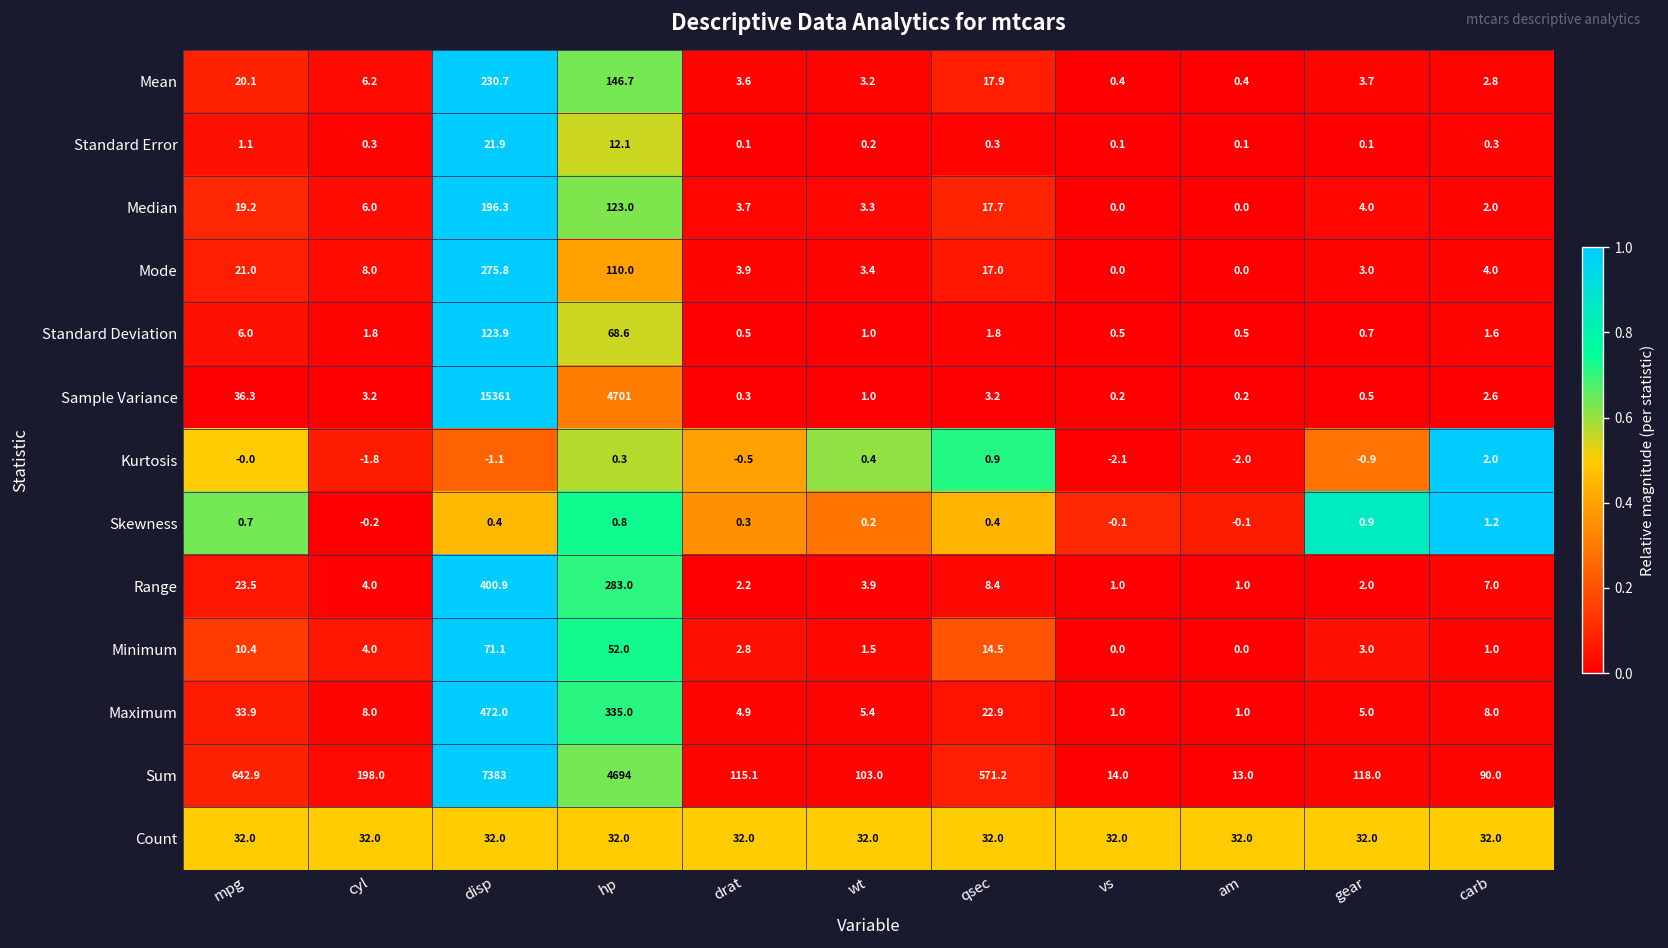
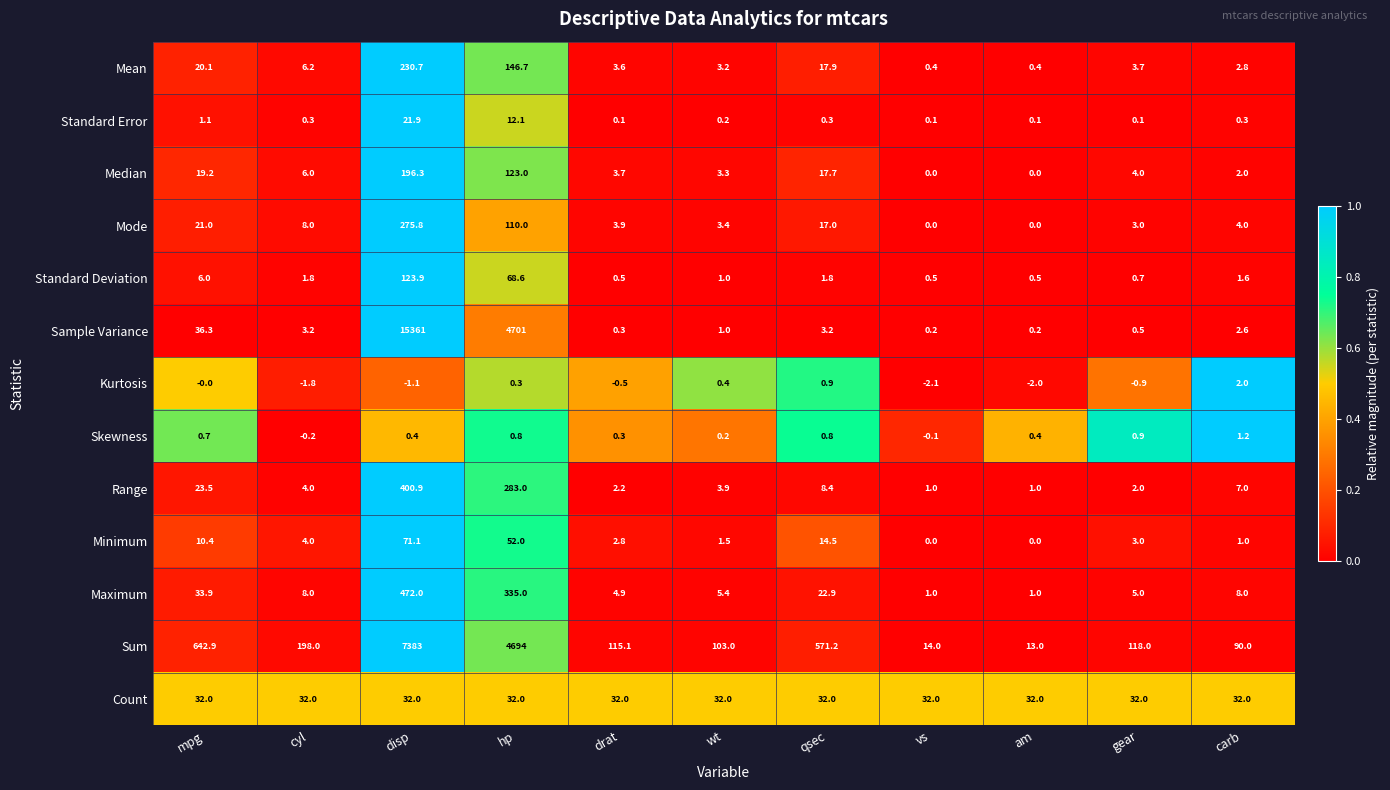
  {
    "Mean": {
      "mpg": 20.1,
      "cyl": 6.2,
      "disp": 230.7,
      "hp": 146.7,
      "drat": 3.6,
      "wt": 3.2,
      "qsec": 17.9,
      "vs": 0.4,
      "am": 0.4,
      "gear": 3.7,
      "carb": 2.8
    },
    "Standard Error": {
      "mpg": 1.1,
      "cyl": 0.3,
      "disp": 21.9,
      "hp": 12.1,
      "drat": 0.1,
      "wt": 0.2,
      "qsec": 0.3,
      "vs": 0.1,
      "am": 0.1,
      "gear": 0.1,
      "carb": 0.3
    },
    "Median": {
      "mpg": 19.2,
      "cyl": 6.0,
      "disp": 196.3,
      "hp": 123.0,
      "drat": 3.7,
      "wt": 3.3,
      "qsec": 17.7,
      "vs": 0.0,
      "am": 0.0,
      "gear": 4.0,
      "carb": 2.0
    },
    "Mode": {
      "mpg": 21.0,
      "cyl": 8.0,
      "disp": 275.8,
      "hp": 110.0,
      "drat": 3.9,
      "wt": 3.4,
      "qsec": 17.0,
      "vs": 0.0,
      "am": 0.0,
      "gear": 3.0,
      "carb": 4.0
    },
    "Standard Deviation": {
      "mpg": 6.0,
      "cyl": 1.8,
      "disp": 123.9,
      "hp": 68.6,
      "drat": 0.5,
      "wt": 1.0,
      "qsec": 1.8,
      "vs": 0.5,
      "am": 0.5,
      "gear": 0.7,
      "carb": 1.6
    },
    "Sample Variance": {
      "mpg": 36.3,
      "cyl": 3.2,
      "disp": 15361,
      "hp": 4701,
      "drat": 0.3,
      "wt": 1.0,
      "qsec": 3.2,
      "vs": 0.2,
      "am": 0.2,
      "gear": 0.5,
      "carb": 2.6
    },
    "Kurtosis": {
      "mpg": -0.0,
      "cyl": -1.8,
      "disp": -1.1,
      "hp": 0.3,
      "drat": -0.5,
      "wt": 0.4,
      "qsec": 0.9,
      "vs": -2.1,
      "am": -2.0,
      "gear": -0.9,
      "carb": 2.0
    },
    "Skewness": {
      "mpg": 0.7,
      "cyl": -0.2,
      "disp": 0.4,
      "hp": 0.8,
      "drat": 0.3,
      "wt": 0.2,
-     "qsec": 0.4,
+     "qsec": 0.8,
      "vs": -0.1,
-     "am": -0.1,
+     "am": 0.4,
      "gear": 0.9,
      "carb": 1.2
    },
    "Range": {
      "mpg": 23.5,
      "cyl": 4.0,
      "disp": 400.9,
      "hp": 283.0,
      "drat": 2.2,
      "wt": 3.9,
      "qsec": 8.4,
      "vs": 1.0,
      "am": 1.0,
      "gear": 2.0,
      "carb": 7.0
    },
    "Minimum": {
      "mpg": 10.4,
      "cyl": 4.0,
      "disp": 71.1,
      "hp": 52.0,
      "drat": 2.8,
      "wt": 1.5,
      "qsec": 14.5,
      "vs": 0.0,
      "am": 0.0,
      "gear": 3.0,
      "carb": 1.0
    },
    "Maximum": {
      "mpg": 33.9,
      "cyl": 8.0,
      "disp": 472.0,
      "hp": 335.0,
      "drat": 4.9,
      "wt": 5.4,
      "qsec": 22.9,
      "vs": 1.0,
      "am": 1.0,
      "gear": 5.0,
      "carb": 8.0
    },
    "Sum": {
      "mpg": 642.9,
      "cyl": 198.0,
      "disp": 7383,
      "hp": 4694,
      "drat": 115.1,
      "wt": 103.0,
      "qsec": 571.2,
      "vs": 14.0,
      "am": 13.0,
      "gear": 118.0,
      "carb": 90.0
    },
    "Count": {
      "mpg": 32.0,
      "cyl": 32.0,
      "disp": 32.0,
      "hp": 32.0,
      "drat": 32.0,
      "wt": 32.0,
      "qsec": 32.0,
      "vs": 32.0,
      "am": 32.0,
      "gear": 32.0,
      "carb": 32.0
    }
  }
